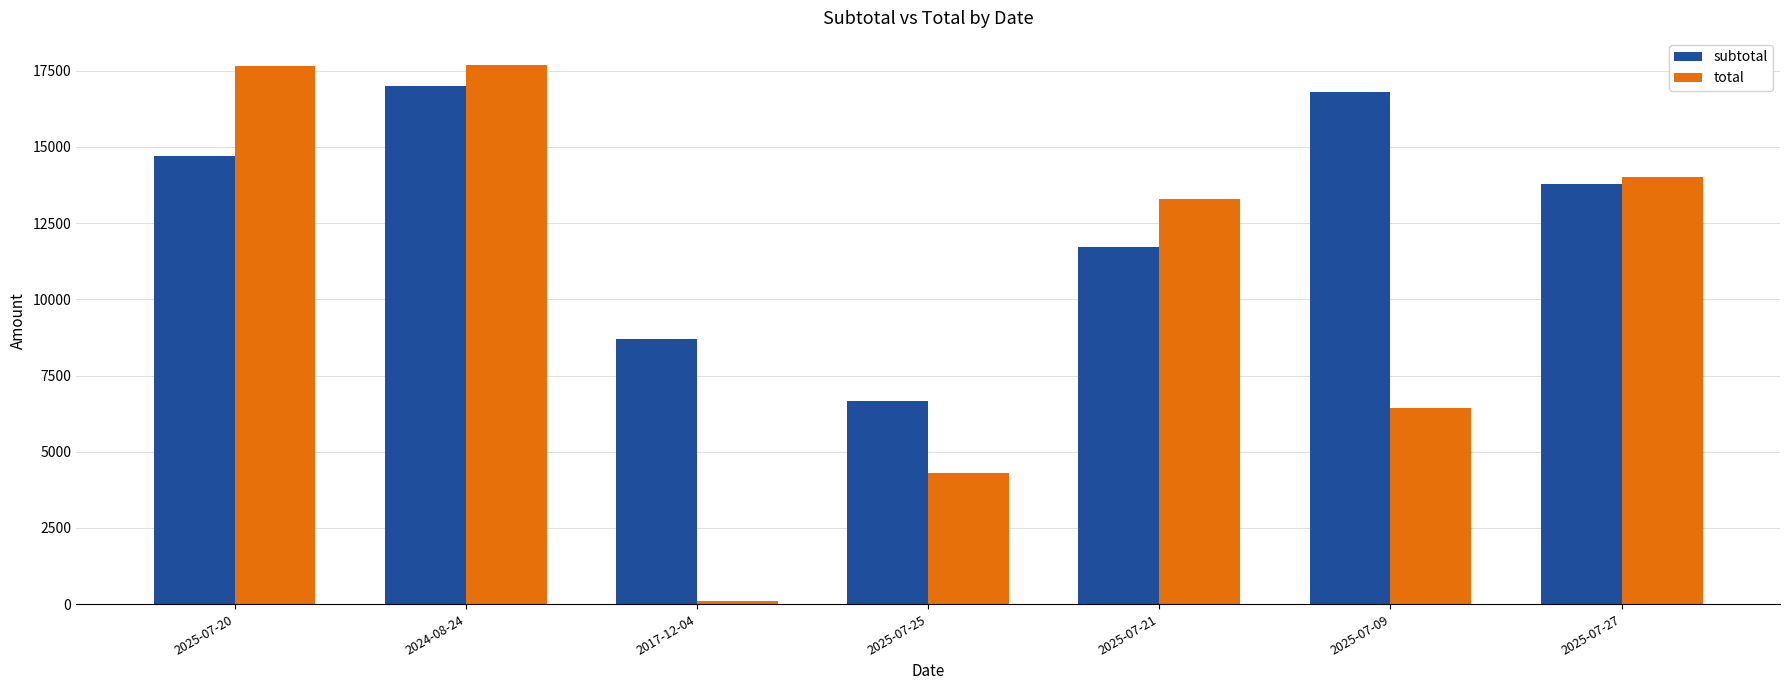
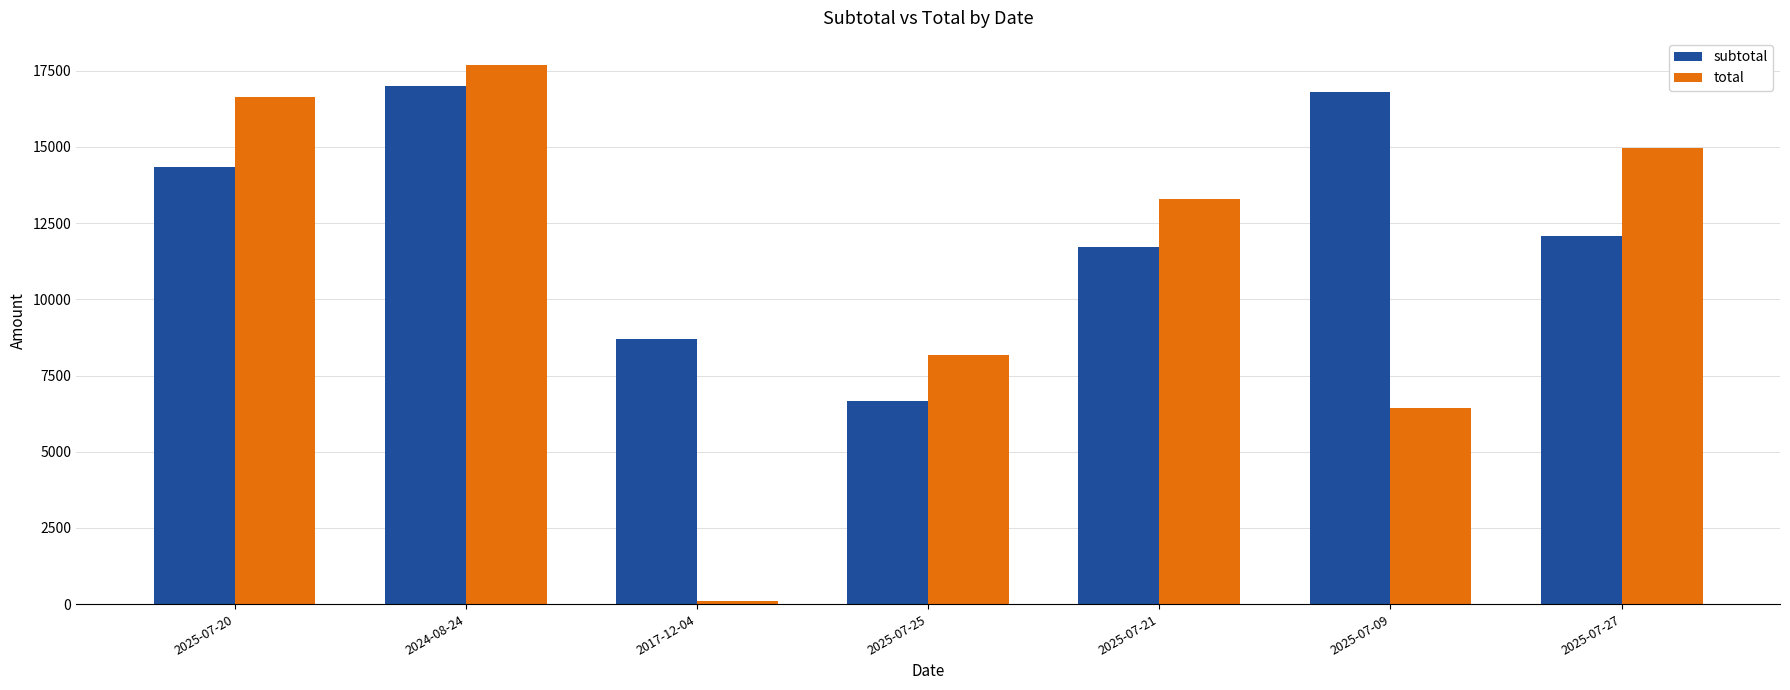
  {
    "subtotal": {
-     "2025-07-20": 14700,
+     "2025-07-20": 14300,
      "2024-08-24": 17000,
      "2017-12-04": 8700,
      "2025-07-25": 6700,
      "2025-07-21": 11700,
      "2025-07-09": 16800,
-     "2025-07-27": 13800
+     "2025-07-27": 12100
    },
    "total": {
-     "2025-07-20": 17600,
+     "2025-07-20": 16600,
      "2024-08-24": 17700,
      "2017-12-04": 100,
-     "2025-07-25": 4300,
+     "2025-07-25": 8200,
      "2025-07-21": 13300,
      "2025-07-09": 6400,
-     "2025-07-27": 14000
+     "2025-07-27": 15000
    }
  }
